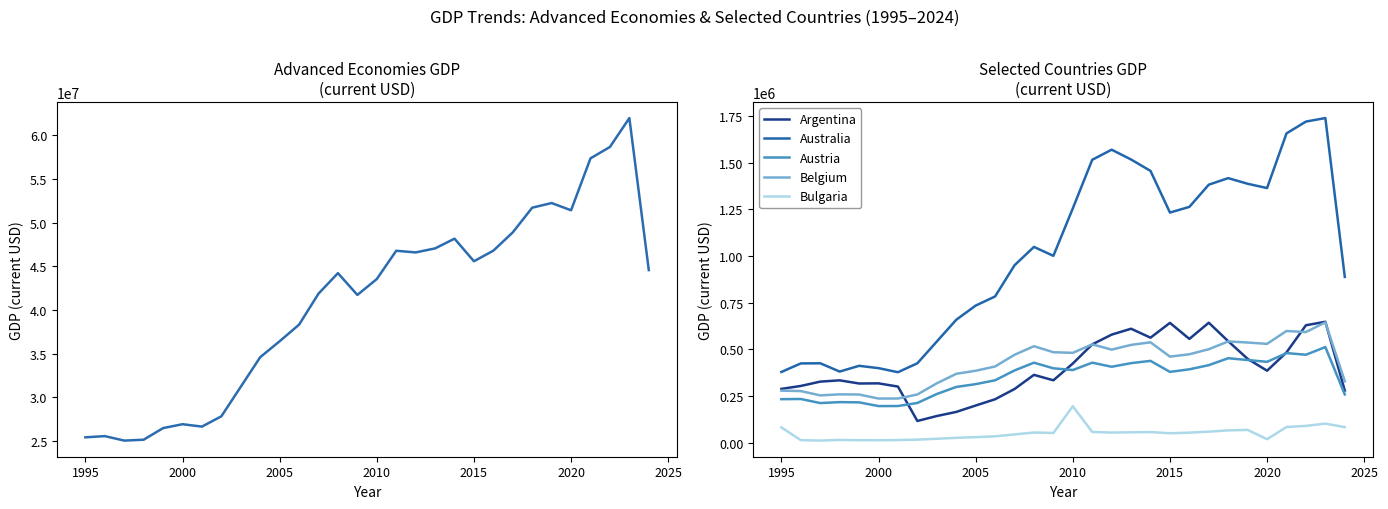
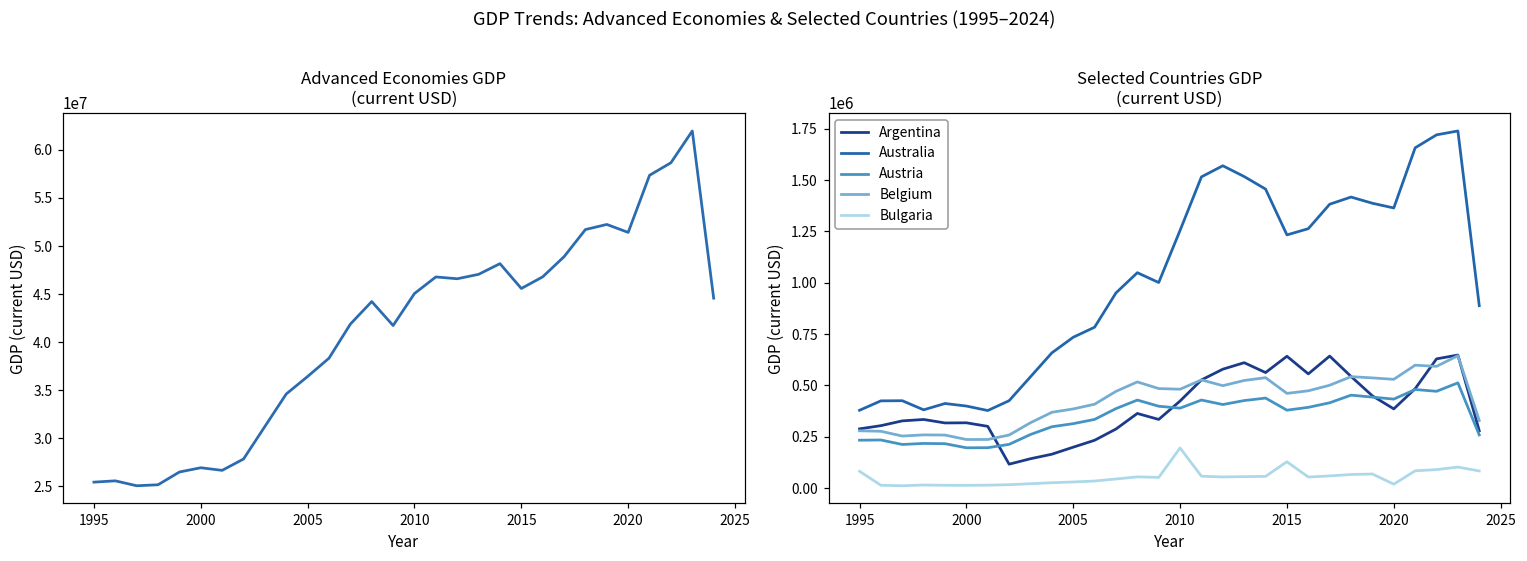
  {
    "Advanced Economies GDP (current USD)": {
      "1995": 25000000,
      "2000": 27000000,
      "2005": 36000000,
-     "2010": 44000000,
+     "2010": 45000000,
      "2015": 46000000,
      "2020": 51000000
    },
    "Selected Countries GDP (current USD)": {
      "Bulgaria": {
        "1995": 80000,
        "2000": 10000,
        "2005": 30000,
        "2010": 200000,
-       "2015": 50000,
+       "2015": 130000,
        "2020": 20000
      }
    }
  }
